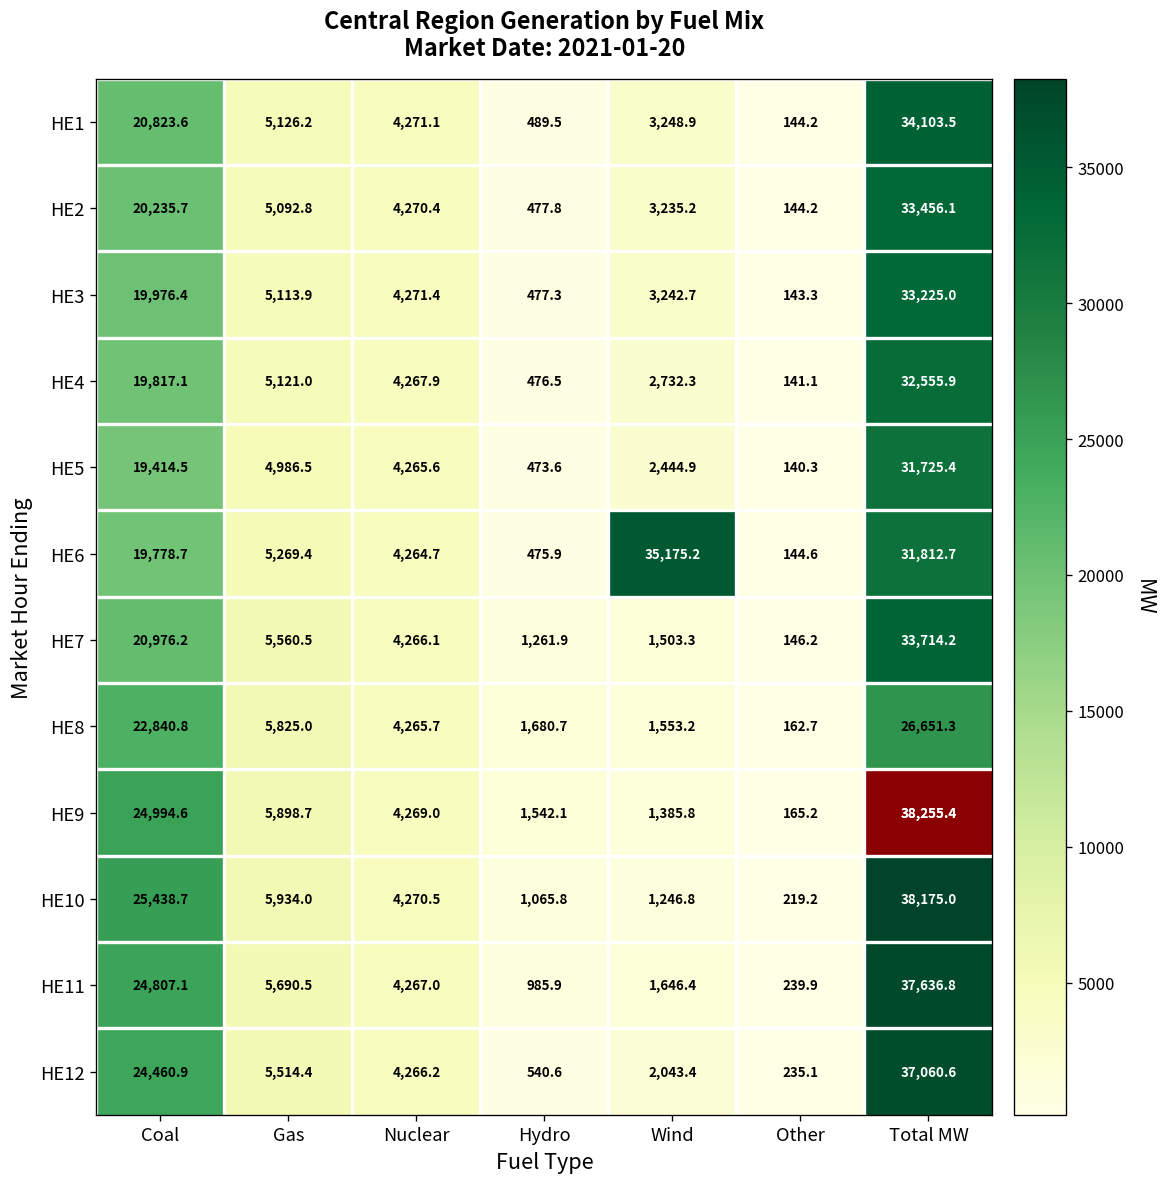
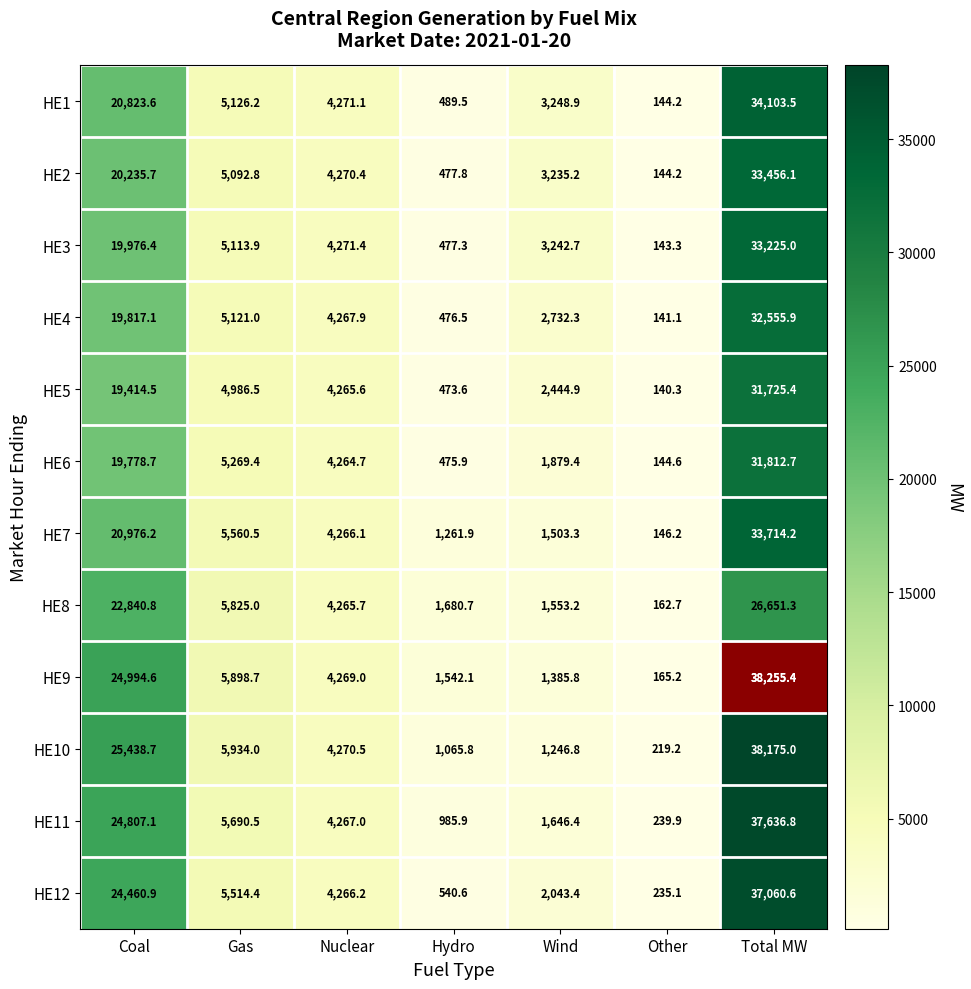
  {
    "HE1": {
      "Coal": "20,823.6",
      "Gas": "5,126.2",
      "Nuclear": "4,271.1",
      "Hydro": "489.5",
      "Wind": "3,248.9",
      "Other": "144.2",
      "Total MW": "34,103.5"
    },
    "HE2": {
      "Coal": "20,235.7",
      "Gas": "5,092.8",
      "Nuclear": "4,270.4",
      "Hydro": "477.8",
      "Wind": "3,235.2",
      "Other": "144.2",
      "Total MW": "33,456.1"
    },
    "HE3": {
      "Coal": "19,976.4",
      "Gas": "5,113.9",
      "Nuclear": "4,271.4",
      "Hydro": "477.3",
      "Wind": "3,242.7",
      "Other": "143.3",
      "Total MW": "33,225.0"
    },
    "HE4": {
      "Coal": "19,817.1",
      "Gas": "5,121.0",
      "Nuclear": "4,267.9",
      "Hydro": "476.5",
      "Wind": "2,732.3",
      "Other": "141.1",
      "Total MW": "32,555.9"
    },
    "HE5": {
      "Coal": "19,414.5",
      "Gas": "4,986.5",
      "Nuclear": "4,265.6",
      "Hydro": "473.6",
      "Wind": "2,444.9",
      "Other": "140.3",
      "Total MW": "31,725.4"
    },
    "HE6": {
      "Coal": "19,778.7",
      "Gas": "5,269.4",
      "Nuclear": "4,264.7",
      "Hydro": "475.9",
-     "Wind": "35,175.2",
+     "Wind": "1,879.4",
      "Other": "144.6",
      "Total MW": "31,812.7"
    },
    "HE7": {
      "Coal": "20,976.2",
      "Gas": "5,560.5",
      "Nuclear": "4,266.1",
      "Hydro": "1,261.9",
      "Wind": "1,503.3",
      "Other": "146.2",
      "Total MW": "33,714.2"
    },
    "HE8": {
      "Coal": "22,840.8",
      "Gas": "5,825.0",
      "Nuclear": "4,265.7",
      "Hydro": "1,680.7",
      "Wind": "1,553.2",
      "Other": "162.7",
      "Total MW": "26,651.3"
    },
    "HE9": {
      "Coal": "24,994.6",
      "Gas": "5,898.7",
      "Nuclear": "4,269.0",
      "Hydro": "1,542.1",
      "Wind": "1,385.8",
      "Other": "165.2"
    },
    "HE10": {
      "Coal": "25,438.7",
      "Gas": "5,934.0",
      "Nuclear": "4,270.5",
      "Hydro": "1,065.8",
      "Wind": "1,246.8",
      "Other": "219.2",
      "Total MW": "38,175.0"
    },
    "HE11": {
      "Coal": "24,807.1",
      "Gas": "5,690.5",
      "Nuclear": "4,267.0",
      "Hydro": "985.9",
      "Wind": "1,646.4",
      "Other": "239.9",
      "Total MW": "37,636.8"
    },
    "HE12": {
      "Coal": "24,460.9",
      "Gas": "5,514.4",
      "Nuclear": "4,266.2",
      "Hydro": "540.6",
      "Wind": "2,043.4",
      "Other": "235.1",
      "Total MW": "37,060.6"
    }
  }
